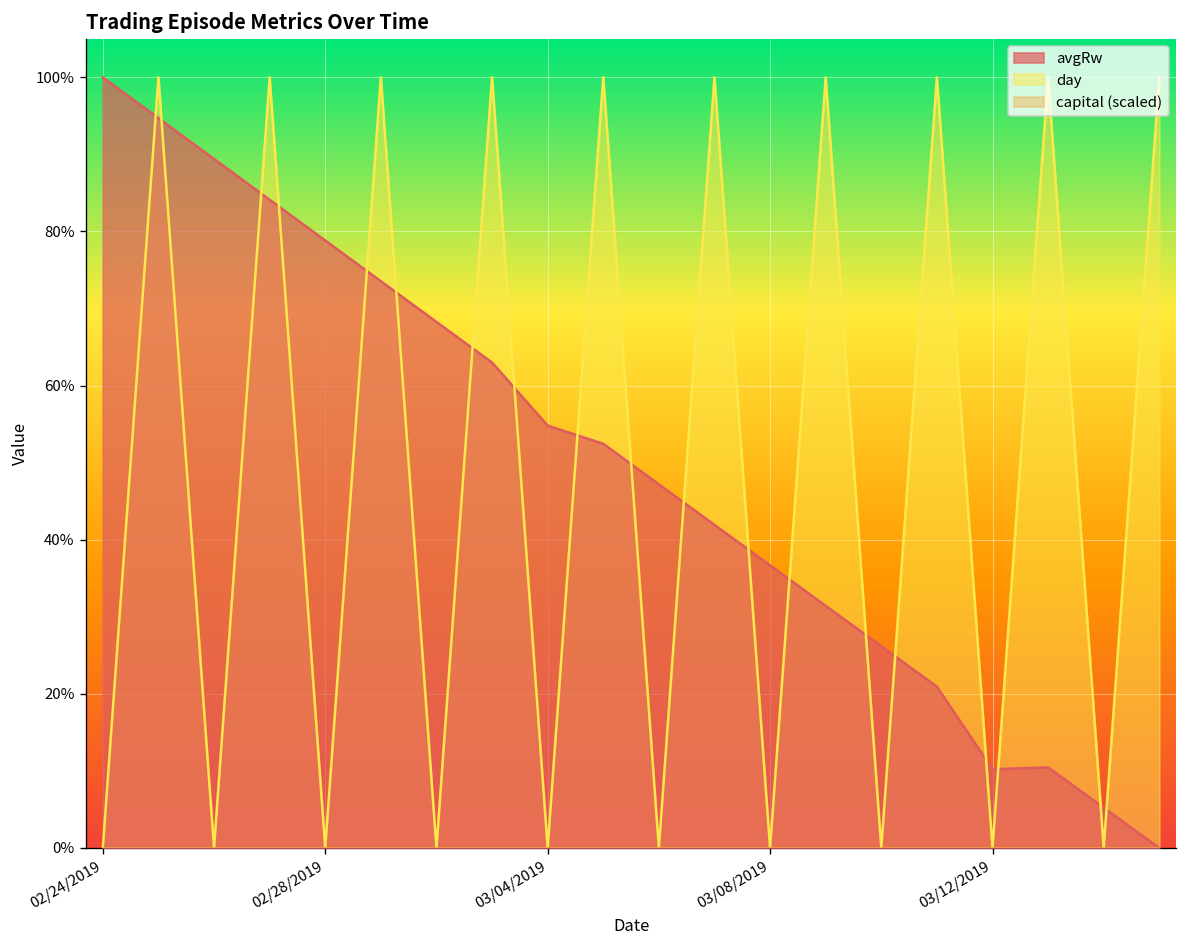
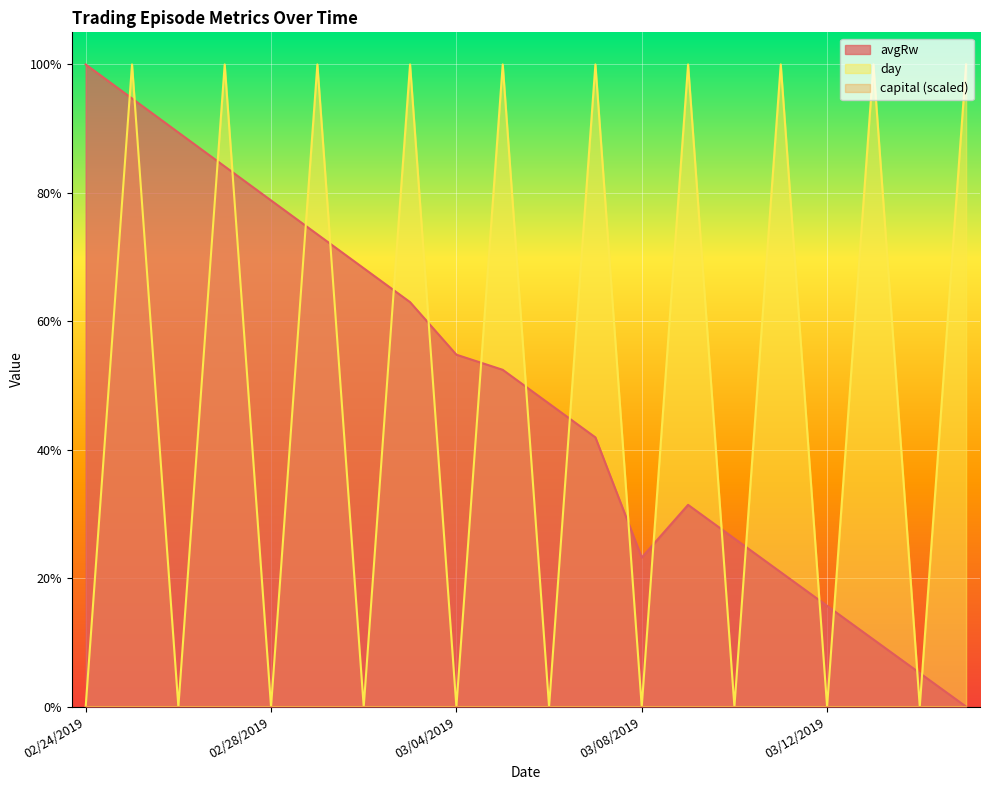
  {
    "avgRw": {
      "02/24/2019": "100%",
      "02/28/2019": "79%",
      "03/04/2019": "55%",
-     "03/08/2019": "37%",
-     "03/12/2019": "10%"
+     "03/08/2019": "23%",
+     "03/12/2019": "16%"
    }
  }
